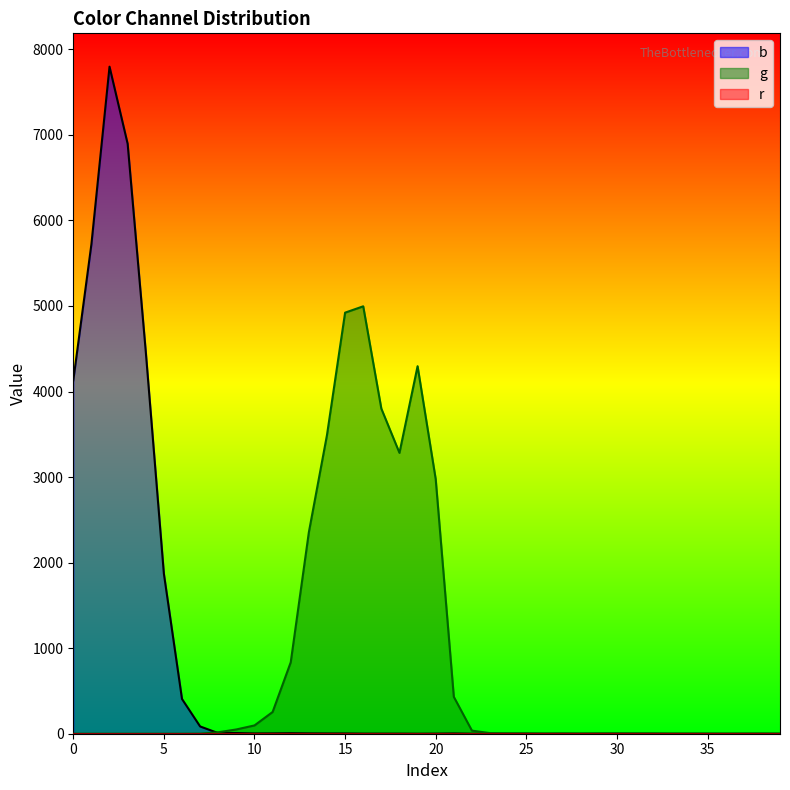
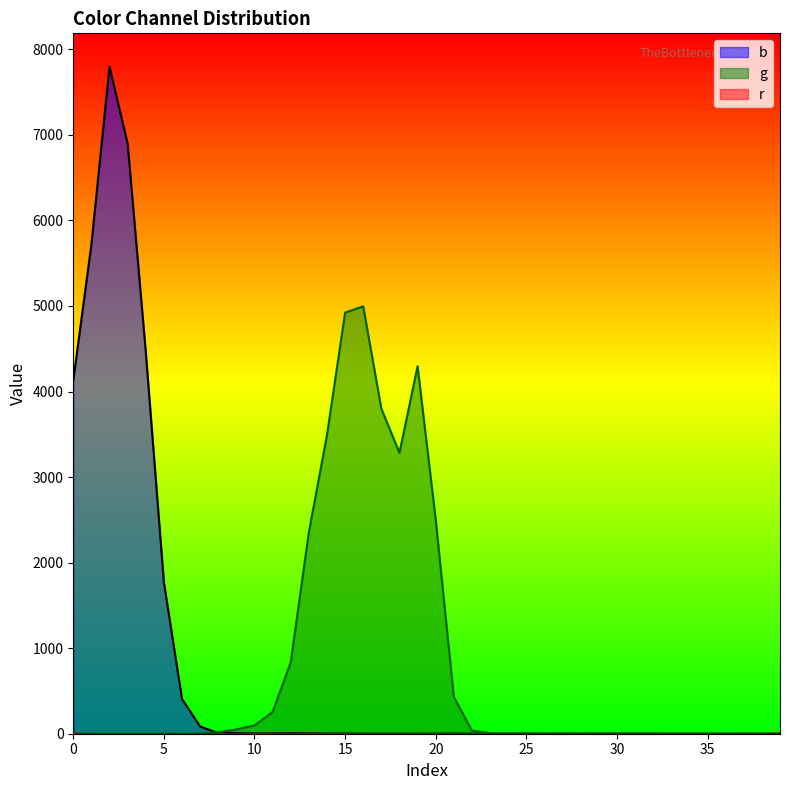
  {
    "b": {
      "0": 4100,
-     "5": 1900
+     "5": 1800
    },
    "g": {
      "10": 100,
      "15": 4900,
-     "20": 3000
+     "20": 2500
    }
  }
